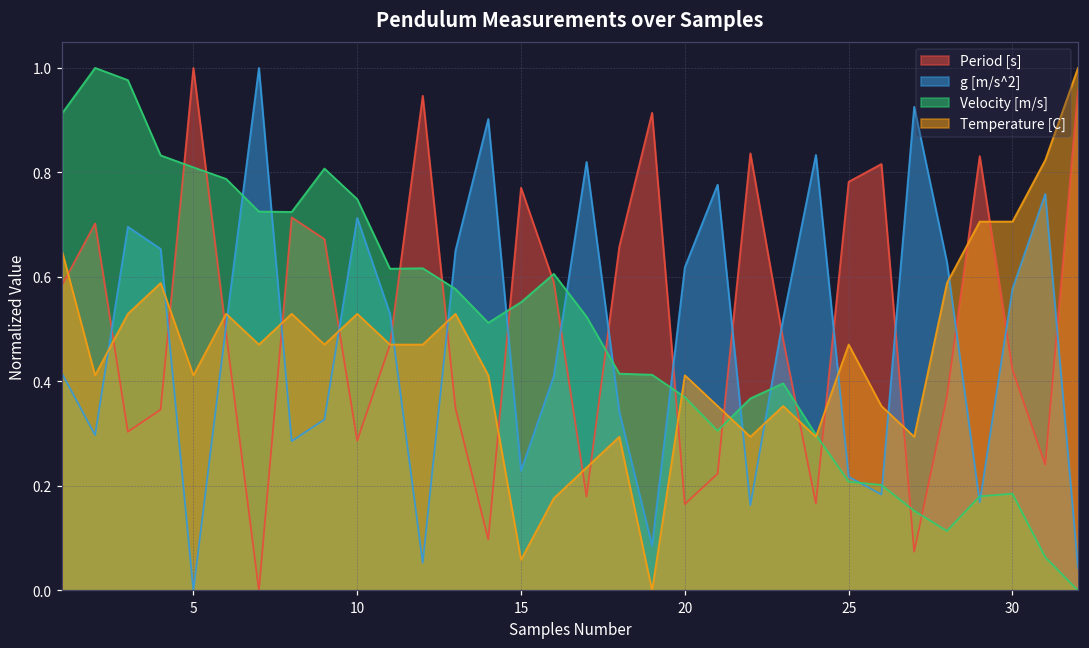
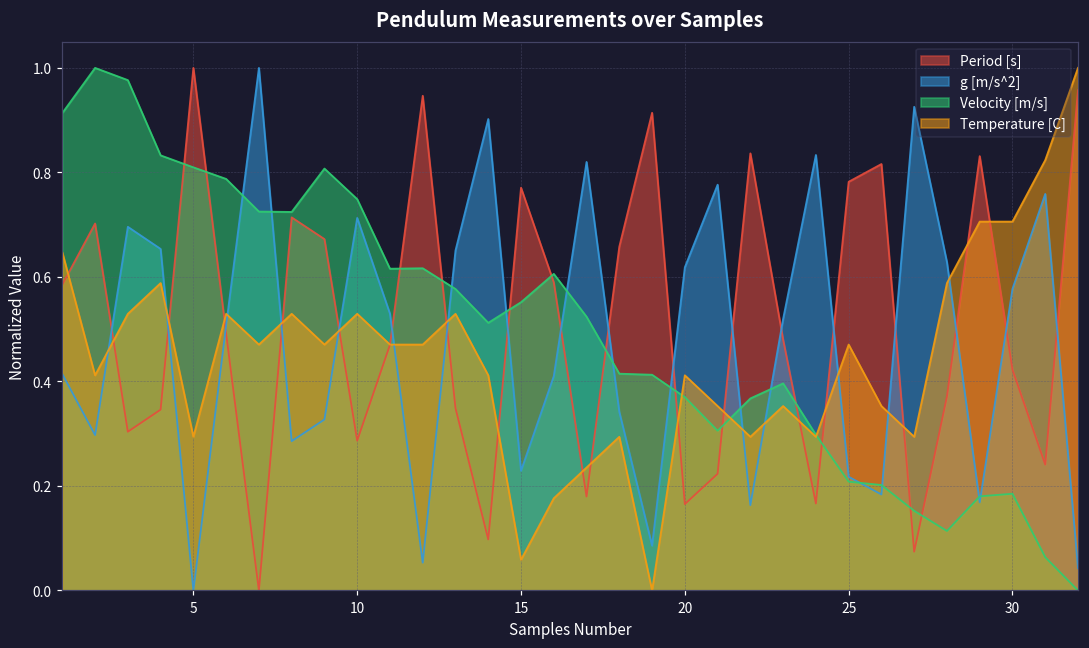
  {
    "Period [s]": {
      "5": 1.00,
      "10": 0.29,
      "15": 0.77,
      "20": 0.17,
      "25": 0.78,
      "30": 0.42
    },
    "g [m/s^2]": {
      "5": 0.00,
      "10": 0.71,
      "15": 0.23,
      "20": 0.62,
      "25": 0.22,
      "30": 0.58
    },
    "Velocity [m/s]": {
      "5": 0.81,
      "10": 0.75,
      "15": 0.55,
      "20": 0.37,
      "25": 0.21,
      "30": 0.19
    },
    "Temperature [C]": {
-     "5": 0.41,
+     "5": 0.29,
      "10": 0.53,
      "15": 0.06,
      "20": 0.41,
      "25": 0.47,
      "30": 0.71
    }
  }
